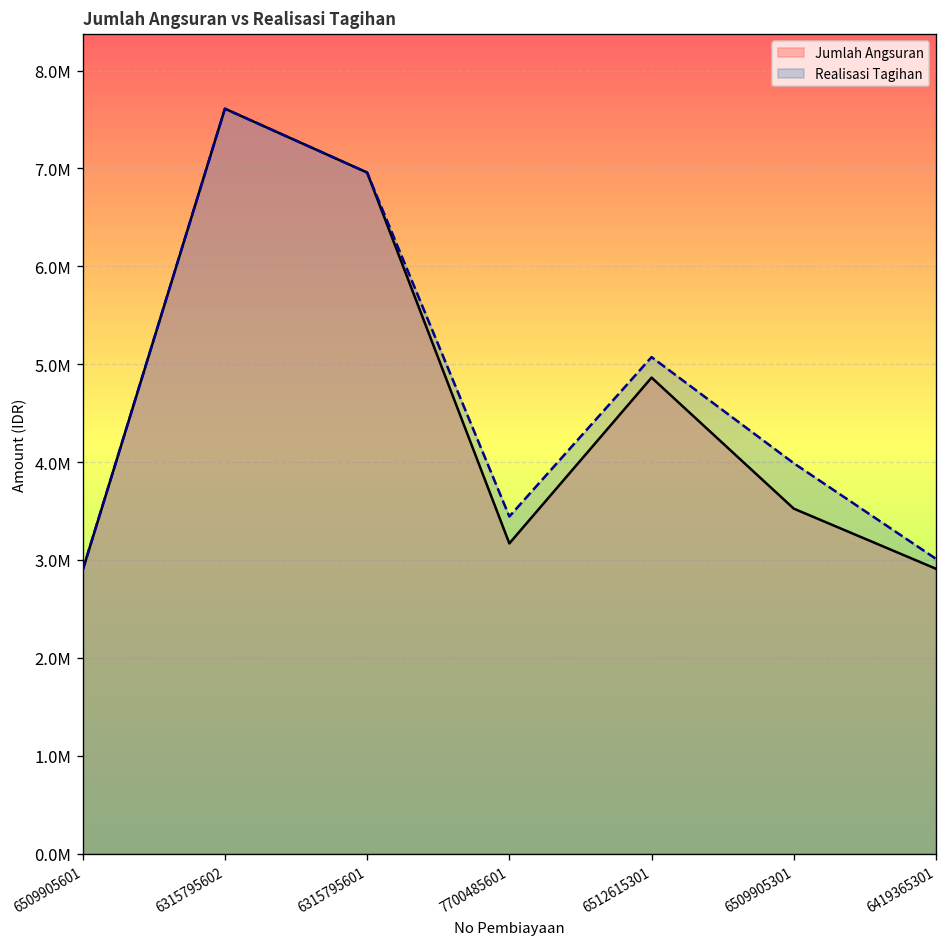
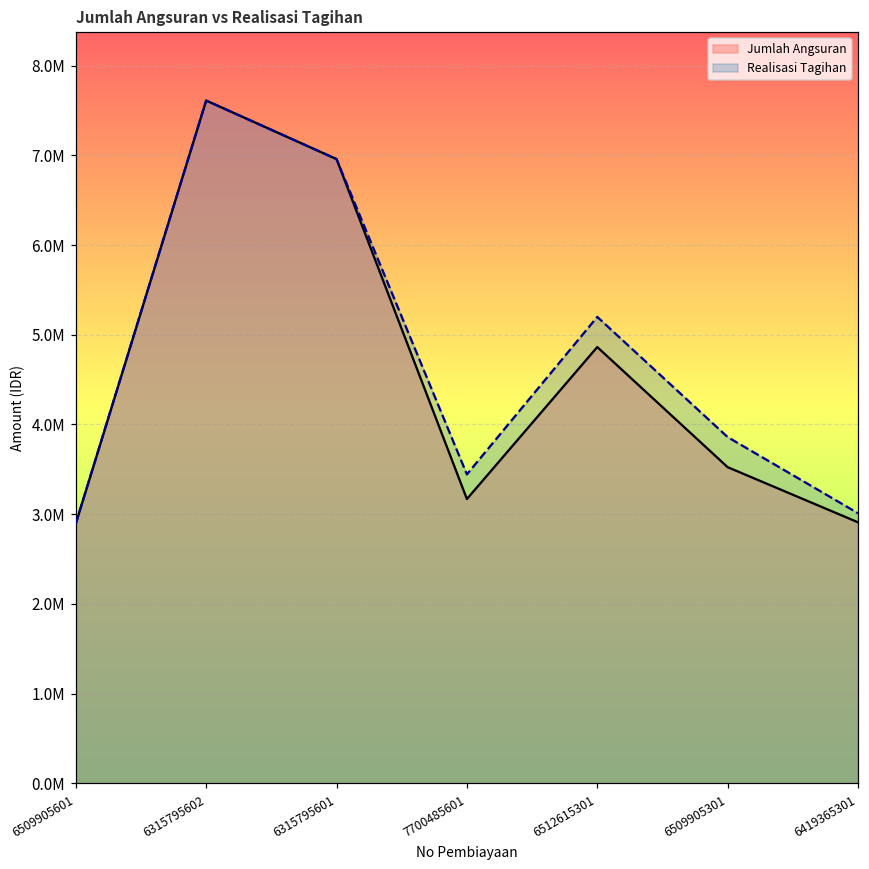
  {
    "Jumlah Angsuran": {
      "7700485601": 3200000,
      "6512615301": 4900000,
      "6509905301": 3500000,
      "6419365301": 2900000
    },
    "Realisasi Tagihan": {
      "7700485601": 3400000,
-     "6512615301": 5100000,
-     "6509905301": 4000000,
+     "6512615301": 5200000,
+     "6509905301": 3900000,
      "6419365301": 3000000
    }
  }
